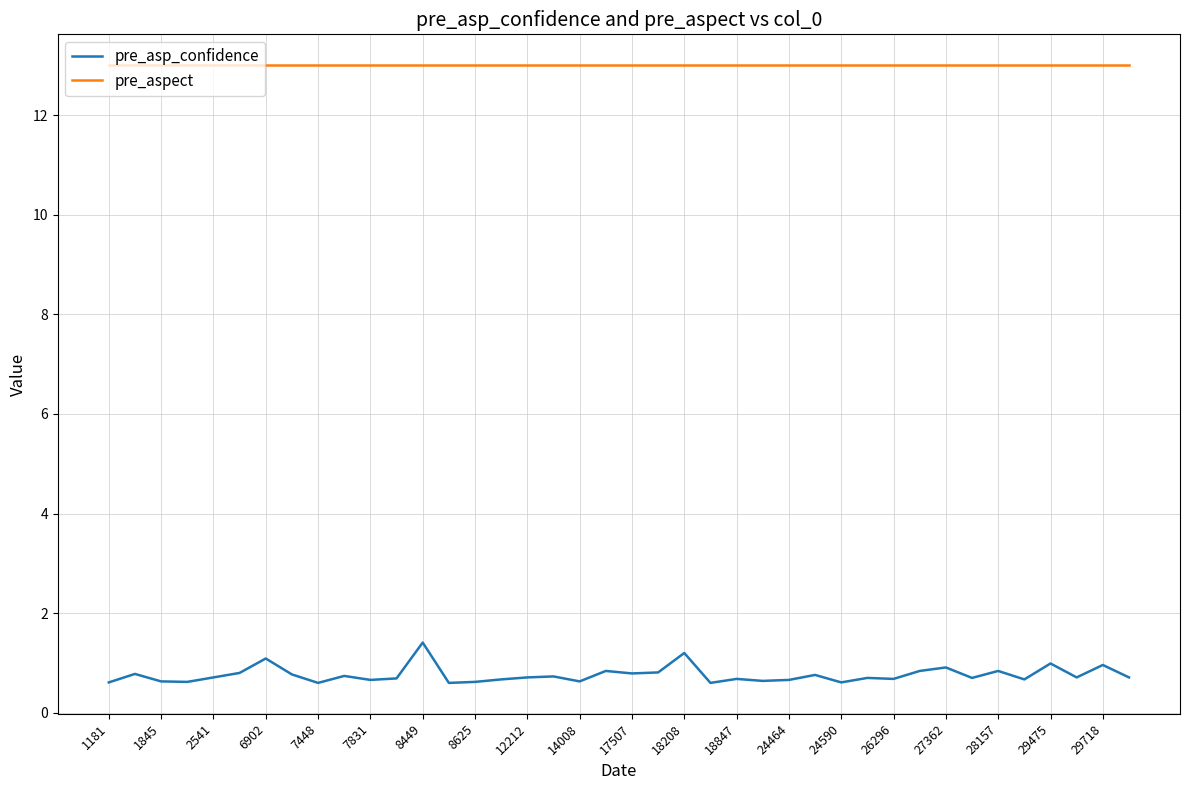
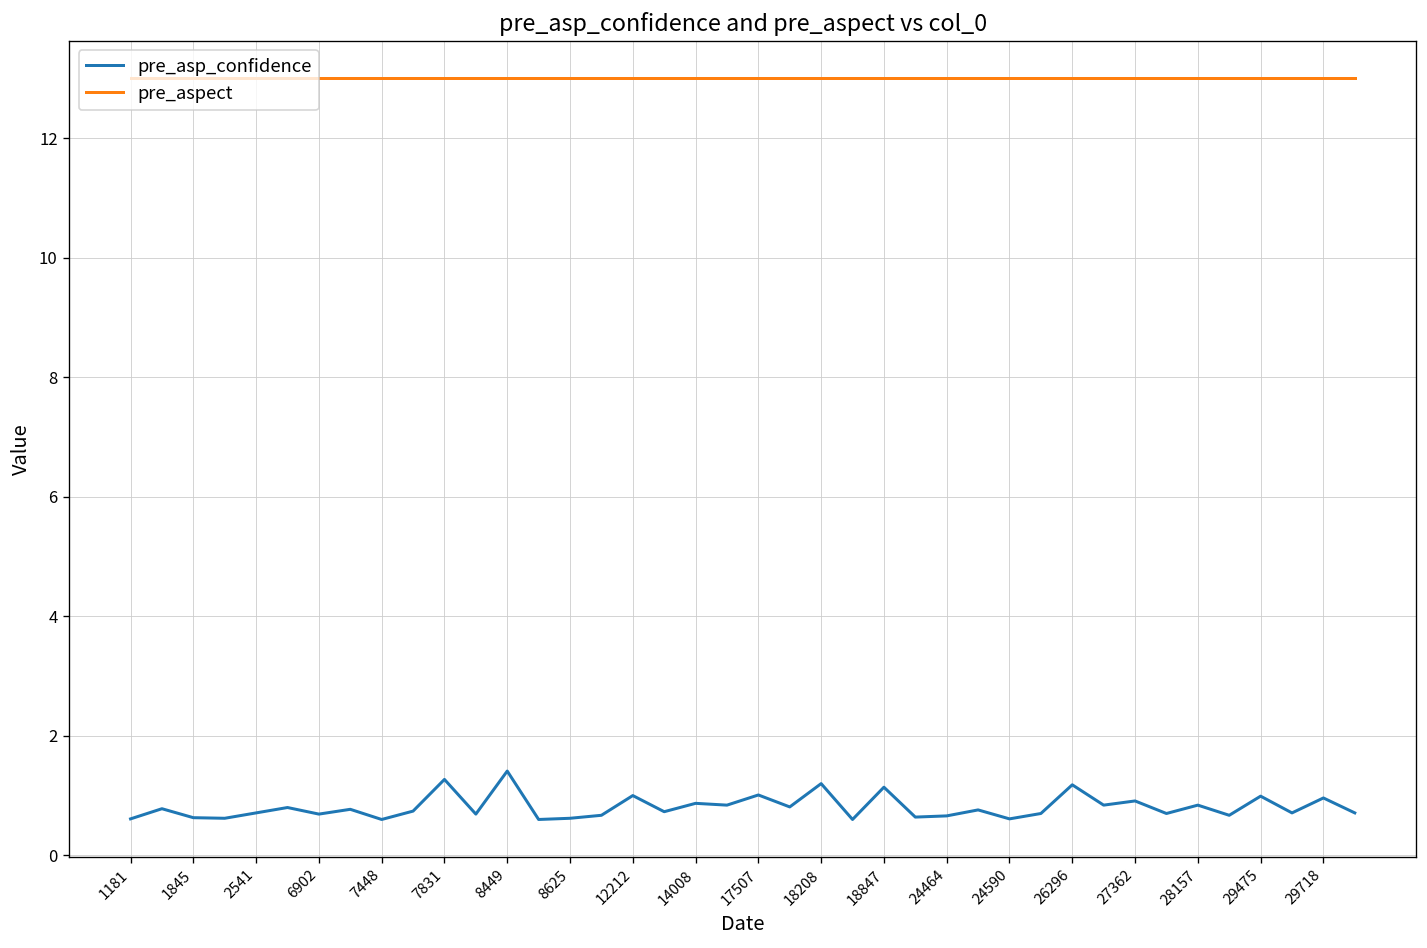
  {
    "pre_asp_confidence": {
      "1181": 0.6,
      "1845": 0.6,
      "2541": 0.7,
-     "6902": 1.1,
+     "6902": 0.7,
      "7448": 0.6,
-     "7831": 0.7,
+     "7831": 1.3,
      "8449": 1.4,
      "8625": 0.6,
-     "12212": 0.7,
-     "14008": 0.6,
-     "17507": 0.8,
+     "12212": 1.0,
+     "14008": 0.9,
+     "17507": 1.0,
      "18208": 1.2,
-     "18847": 0.7,
+     "18847": 1.1,
      "24464": 0.7,
      "24590": 0.6,
-     "26296": 0.7,
+     "26296": 1.2,
      "27362": 0.9,
      "28157": 0.8,
      "29475": 1.0,
      "29718": 1.0
    },
    "pre_aspect": {
      "6902": 13.0,
      "7448": 13.0,
      "7831": 13.0,
      "8449": 13.0,
      "8625": 13.0,
      "12212": 13.0,
      "14008": 13.0,
      "17507": 13.0,
      "18208": 13.0,
      "18847": 13.0,
      "24464": 13.0,
      "24590": 13.0,
      "26296": 13.0,
      "27362": 13.0,
      "28157": 13.0,
      "29475": 13.0,
      "29718": 13.0
    }
  }
